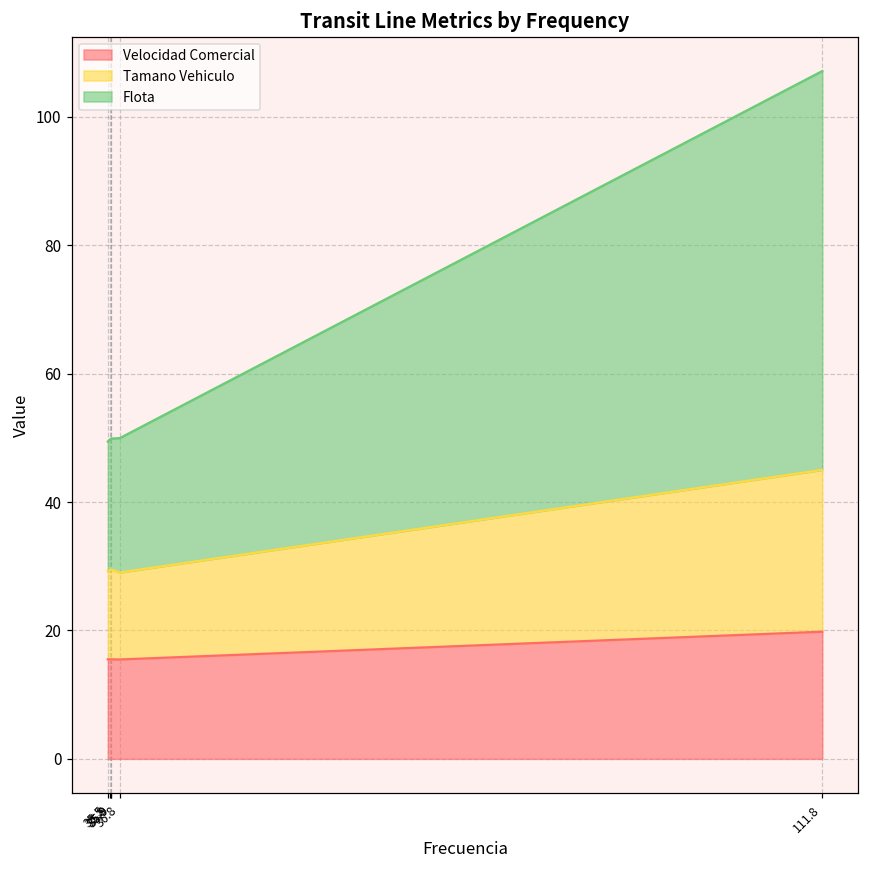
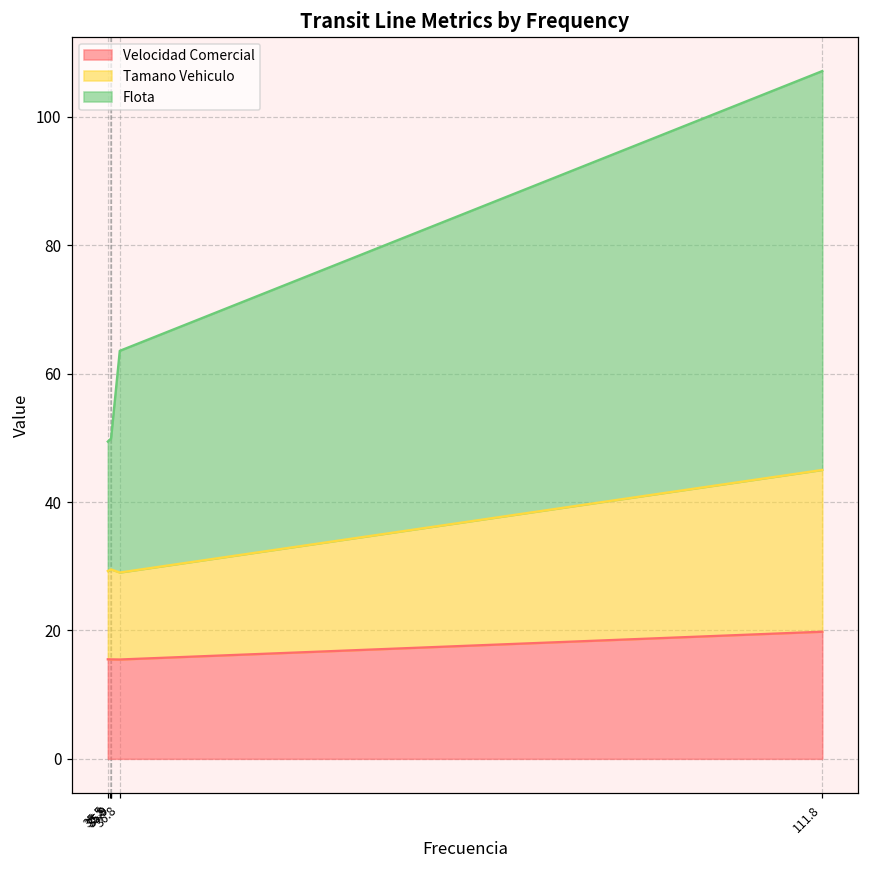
  {
    "Velocidad Comercial": {
      "35.5": 16,
      "35.8": 15,
      "35.9": 15,
      "36.8": 15,
      "111.8": 20
    },
    "Tamano Vehiculo": {
      "35.5": 14,
      "35.8": 14,
      "35.9": 14,
      "36.8": 14,
      "111.8": 25
    },
    "Flota": {
      "35.5": 20,
      "35.8": 20,
      "35.9": 20,
-     "36.8": 21,
+     "36.8": 35,
      "111.8": 62
    }
  }
